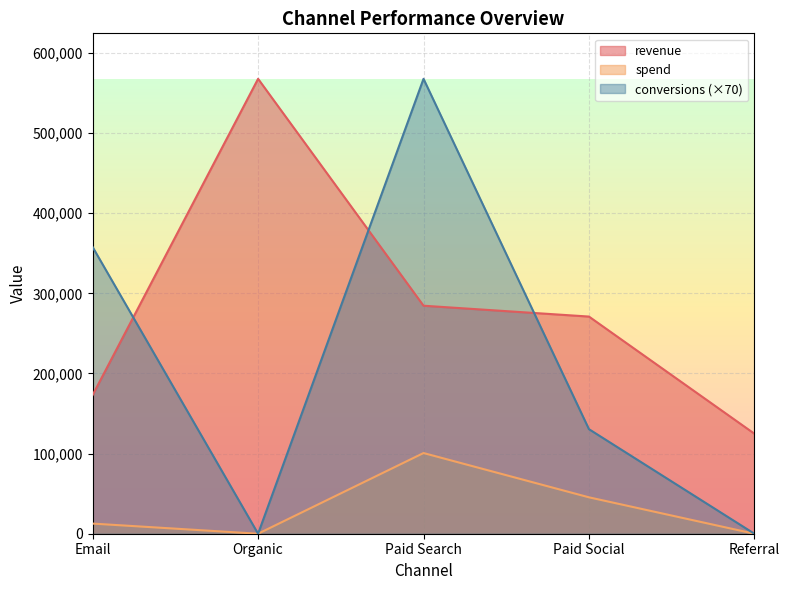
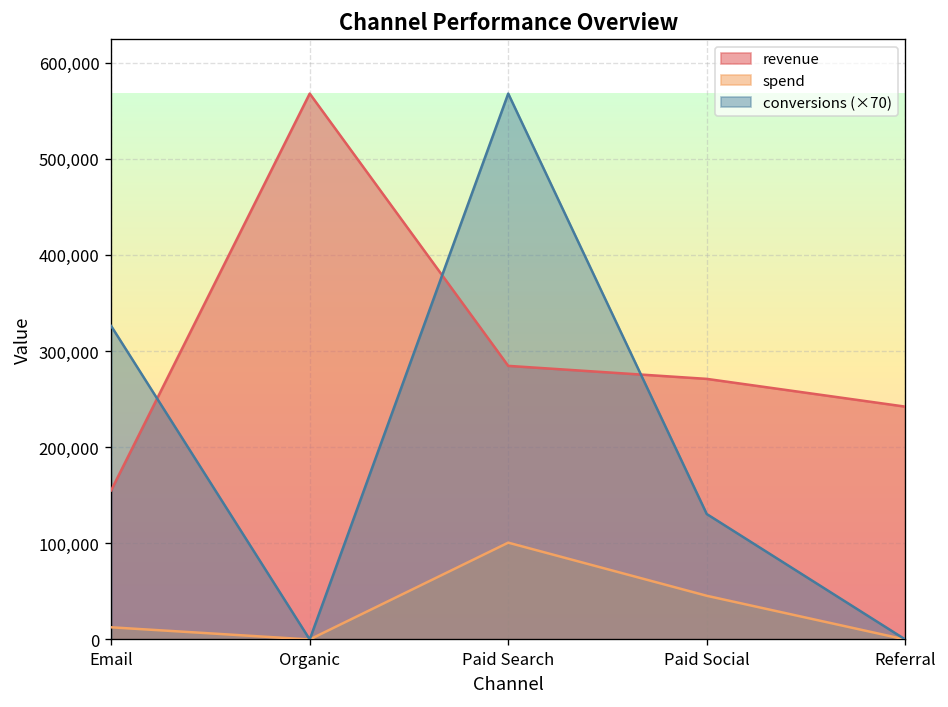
  {
    "revenue": {
-     "Email": "170,000",
+     "Email": "160,000",
      "Organic": "570,000",
      "Paid Search": "280,000",
      "Paid Social": "270,000",
-     "Referral": "120,000"
+     "Referral": "240,000"
    },
    "spend": {
      "Email": "10,000",
      "Paid Search": "100,000",
      "Paid Social": "50,000"
    },
    "conversions (×70)": {
-     "Email": "360,000",
+     "Email": "330,000",
      "Paid Search": "570,000",
      "Paid Social": "130,000"
    }
  }
